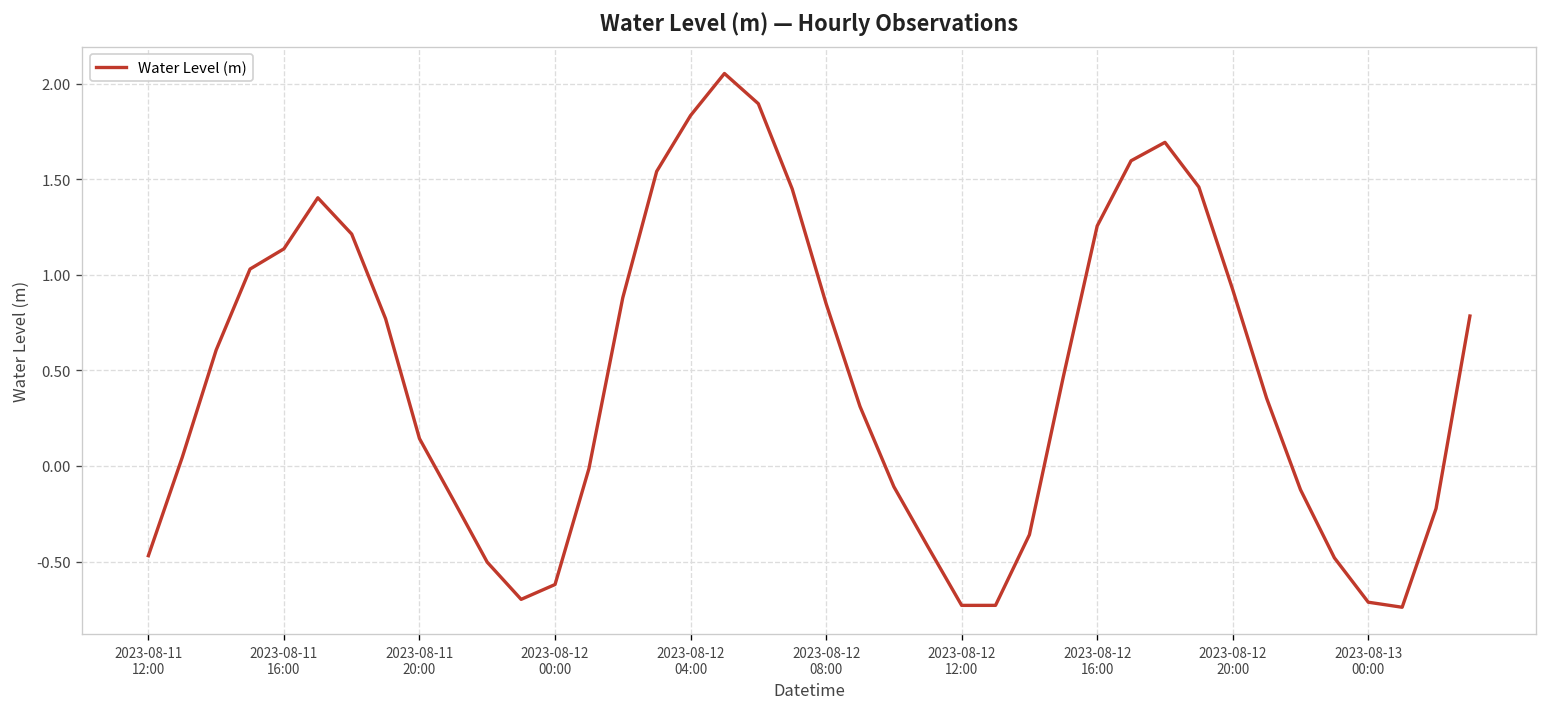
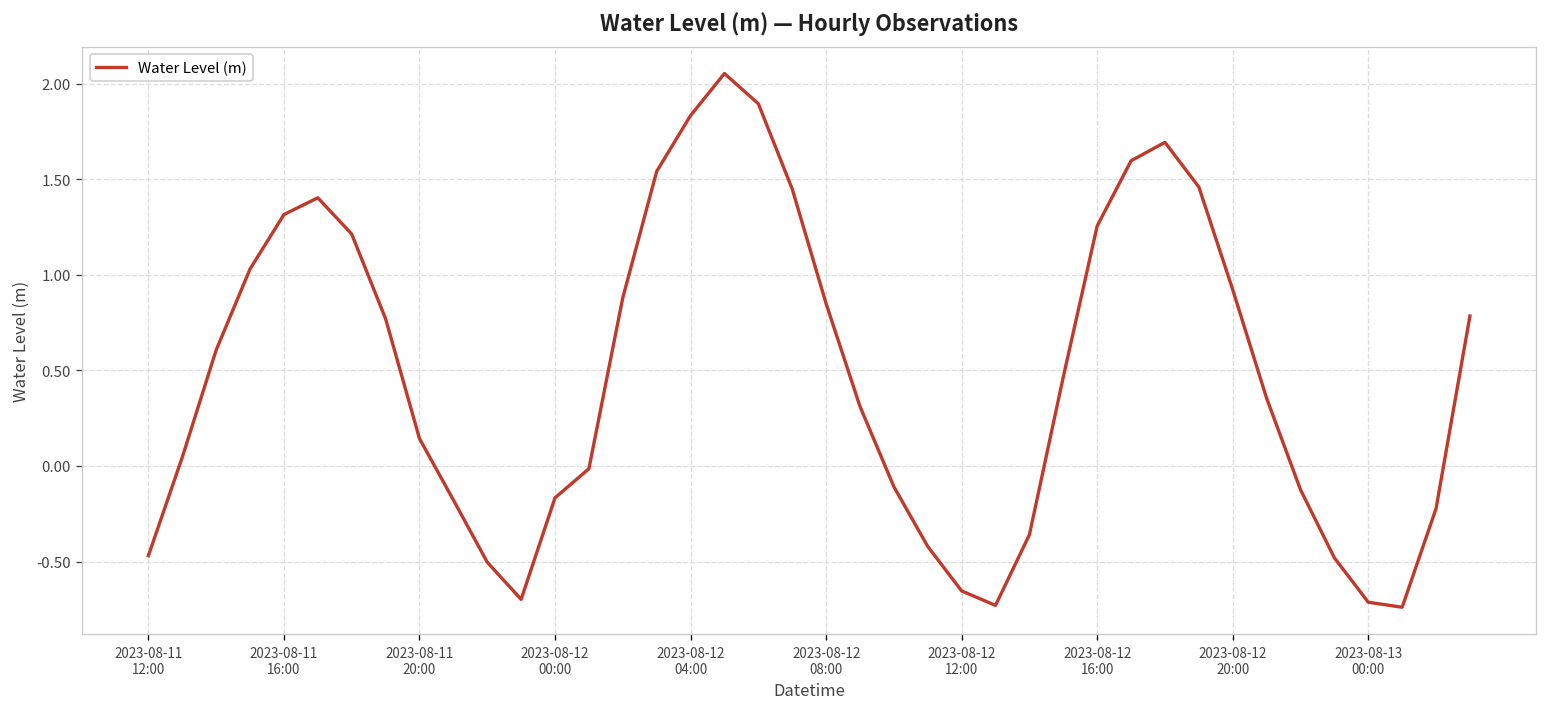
  {
    "2023-08-11 12:00": -0.47,
-   "2023-08-11 16:00": 1.14,
+   "2023-08-11 16:00": 1.32,
    "2023-08-11 20:00": 0.14,
-   "2023-08-12 00:00": -0.62,
+   "2023-08-12 00:00": -0.17,
    "2023-08-12 04:00": 1.83,
    "2023-08-12 08:00": 0.85,
-   "2023-08-12 12:00": -0.73,
+   "2023-08-12 12:00": -0.65,
    "2023-08-12 16:00": 1.26,
    "2023-08-12 20:00": 0.92,
    "2023-08-13 00:00": -0.71
  }
